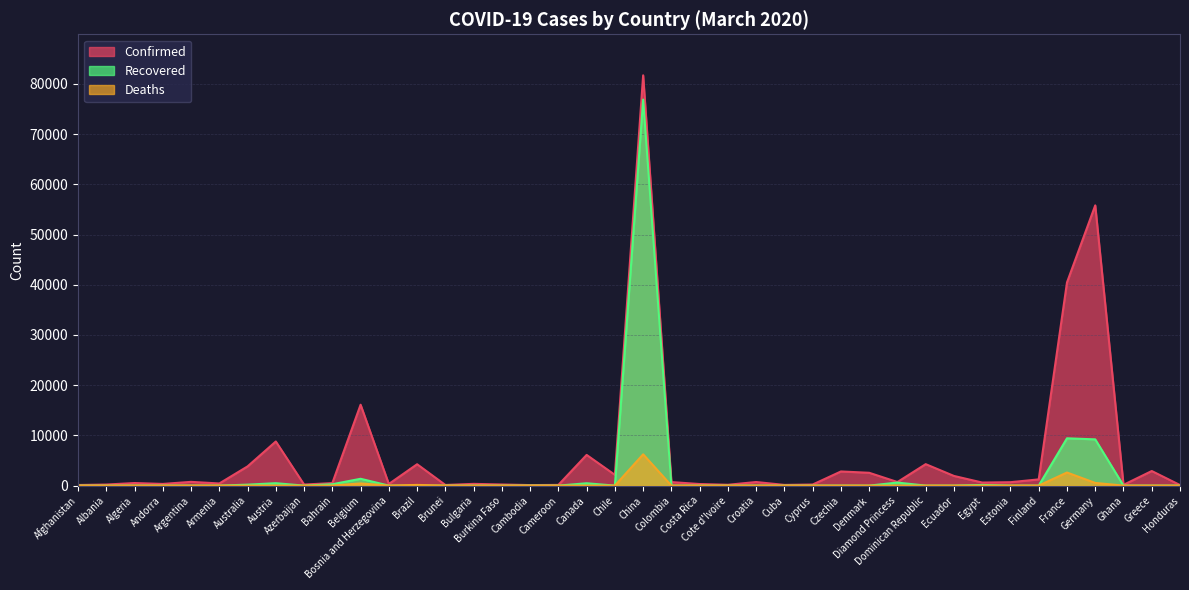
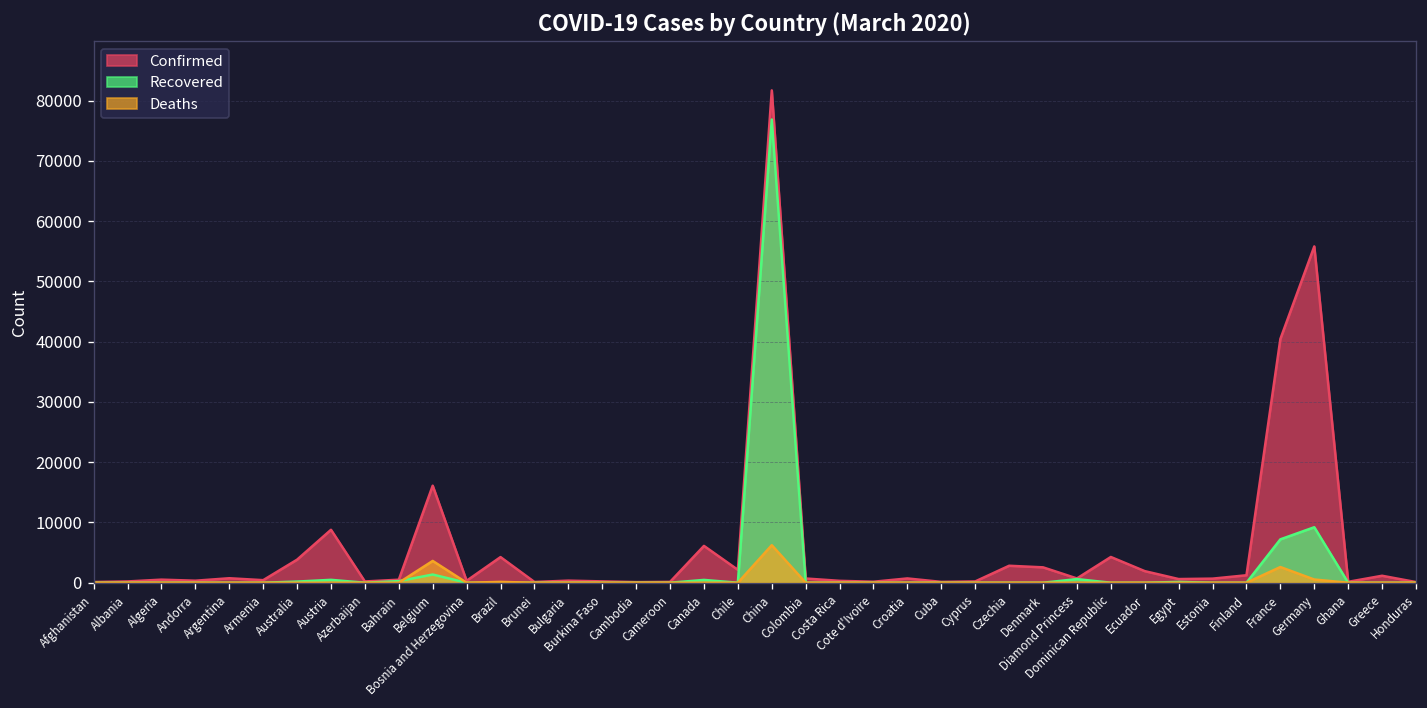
  {
    "Confirmed": {
      "Algeria": 1000,
      "Argentina": 1000,
      "Australia": 4000,
      "Austria": 9000,
      "Belgium": 16000,
      "Brazil": 4000,
      "Canada": 6000,
      "Chile": 2000,
      "China": 82000,
      "Colombia": 1000,
      "Croatia": 1000,
      "Czechia": 3000,
      "Denmark": 3000,
      "Dominican Republic": 4000,
      "Ecuador": 2000,
      "Estonia": 1000,
      "Finland": 1000,
      "France": 40000,
      "Germany": 56000,
-     "Greece": 3000
+     "Greece": 1000
    },
    "Recovered": {
      "Belgium": 1000,
      "China": 77000,
-     "France": 9000,
+     "France": 7000,
      "Germany": 9000
    },
    "Deaths": {
-     "Belgium": 0,
+     "Belgium": 4000,
      "China": 6000,
      "Diamond Princess": 0,
      "France": 3000,
      "Germany": 1000
    }
  }
